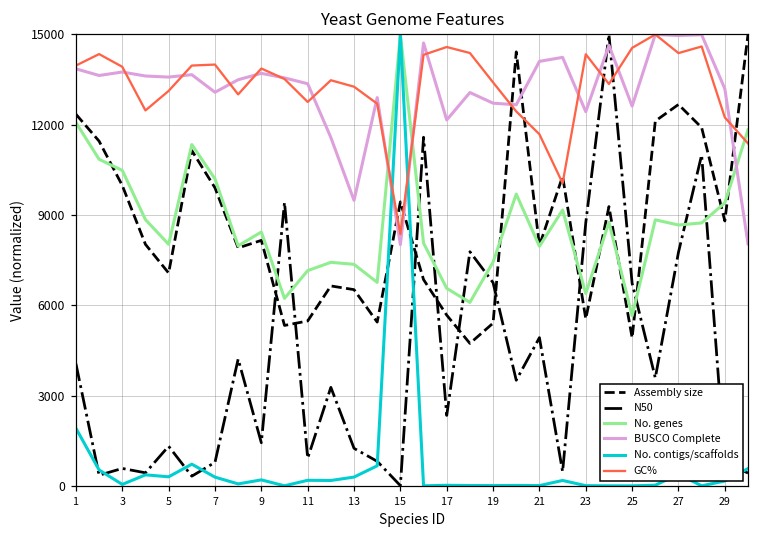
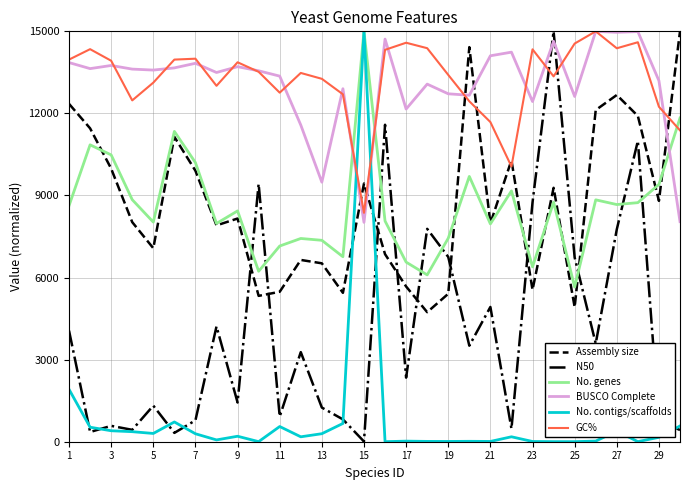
  {
    "No. genes": {
-     "1": 12100,
+     "1": 8600,
      "3": 10500,
      "5": 8000,
      "7": 10200,
      "9": 8400,
      "11": 7200,
      "13": 7400,
      "17": 6600,
      "19": 7400,
      "23": 6400,
      "25": 5700,
      "27": 8700,
      "29": 9400
    },
    "BUSCO Complete": {
      "1": 13900,
      "3": 13800,
      "5": 13600,
-     "7": 13100,
+     "7": 13800,
      "9": 13700,
      "11": 13400,
      "13": 9500,
      "15": 8000,
      "17": 12200,
      "19": 12700,
      "21": 14100,
      "23": 12400,
      "25": 12600,
      "27": 15000,
      "29": 13200
    },
    "No. contigs/scaffolds": {
      "1": 1900,
-     "3": 0,
+     "3": 400,
      "5": 300,
      "7": 300,
      "9": 200,
-     "11": 200,
+     "11": 600,
      "13": 300,
      "17": 0,
      "19": 0,
      "21": 0,
      "23": 0,
      "25": 0,
      "29": 200
    },
    "GC%": {
      "1": 14000,
      "3": 13900,
      "5": 13100,
      "7": 14000,
      "9": 13900,
      "11": 12800,
      "13": 13300,
      "15": 8400,
      "17": 14600,
      "19": 13400,
      "21": 11700,
      "23": 14300,
      "25": 14600,
      "27": 14400,
      "29": 12200
    }
  }
